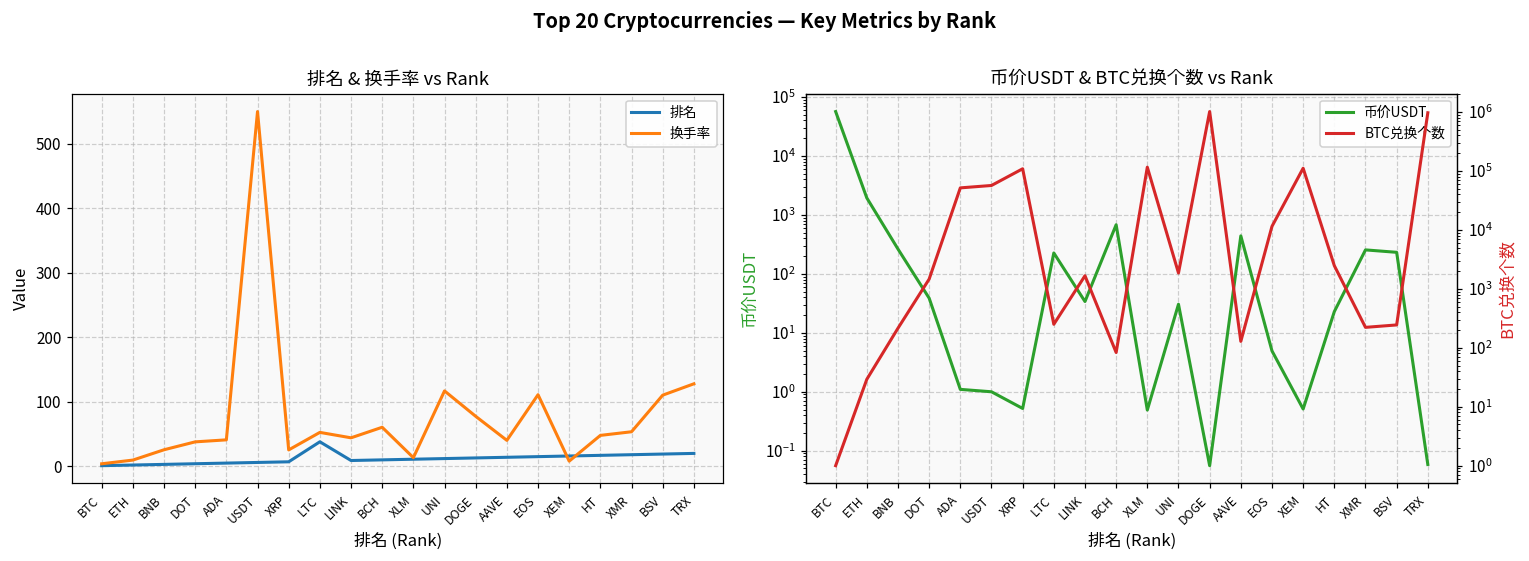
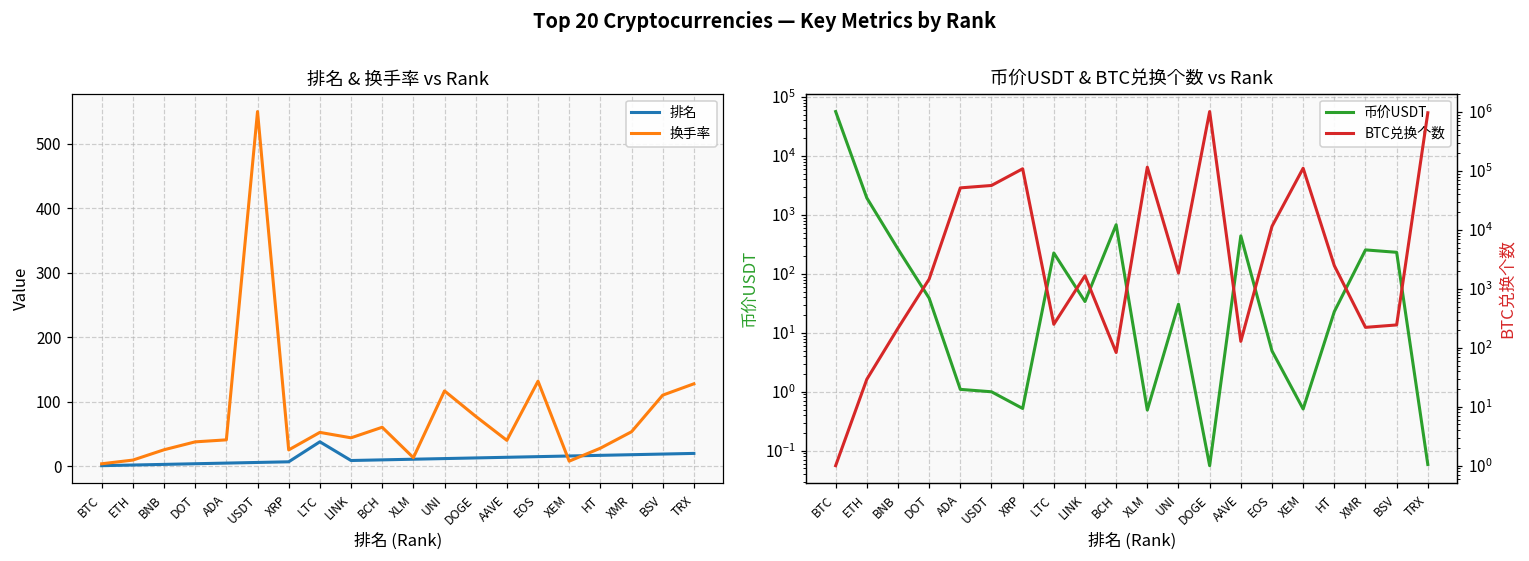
  {
    "排名 & 换手率 vs Rank": {
      "排名": {
        "ETH": 0,
        "BNB": 0,
        "DOT": 0,
        "ADA": 10,
        "USDT": 10,
        "XRP": 10,
        "LTC": 40,
        "LINK": 10,
        "BCH": 10,
        "UNI": 10,
        "DOGE": 10,
        "AAVE": 10,
        "EOS": 20,
        "XEM": 20,
        "HT": 20,
        "XMR": 20,
        "BSV": 20,
        "TRX": 20
      },
      "换手率": {
        "ETH": 10,
        "BNB": 30,
        "DOT": 40,
        "ADA": 40,
        "USDT": 550,
        "XRP": 30,
        "LTC": 50,
        "LINK": 40,
        "BCH": 60,
        "UNI": 120,
        "DOGE": 80,
        "AAVE": 40,
-       "EOS": 110,
+       "EOS": 130,
        "XEM": 10,
-       "HT": 50,
+       "HT": 30,
        "XMR": 50,
        "BSV": 110,
        "TRX": 130
      }
    }
  }
